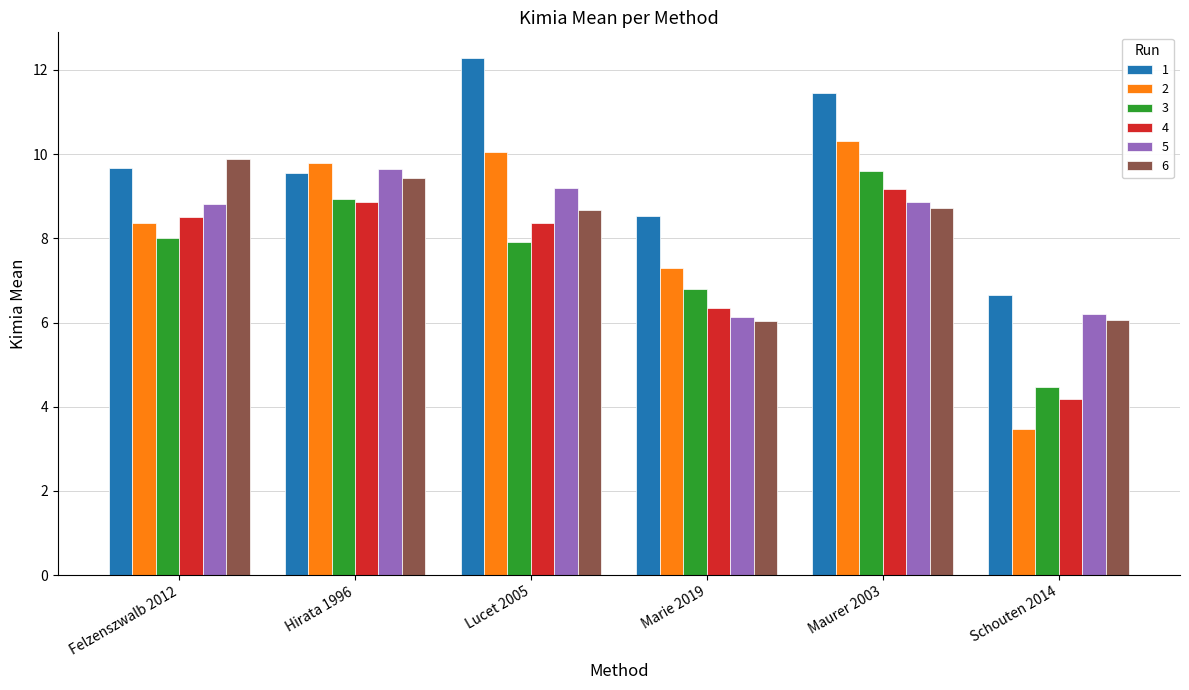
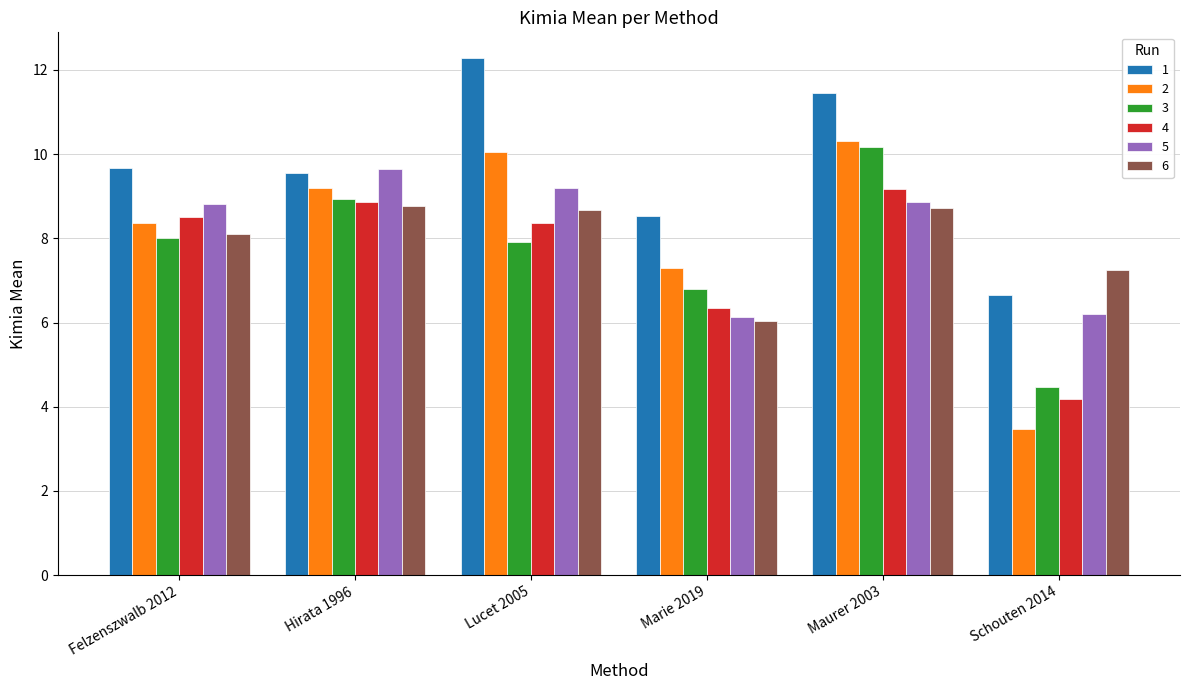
  {
    "1": {
      "Felzenszwalb 2012": 9.7,
      "Hirata 1996": 9.5,
      "Lucet 2005": 12.3,
      "Marie 2019": 8.5,
      "Maurer 2003": 11.4,
      "Schouten 2014": 6.6
    },
    "2": {
      "Felzenszwalb 2012": 8.4,
-     "Hirata 1996": 9.8,
+     "Hirata 1996": 9.2,
      "Lucet 2005": 10.0,
      "Marie 2019": 7.3,
      "Maurer 2003": 10.3,
      "Schouten 2014": 3.5
    },
    "3": {
      "Felzenszwalb 2012": 8.0,
      "Hirata 1996": 8.9,
      "Lucet 2005": 7.9,
      "Marie 2019": 6.8,
-     "Maurer 2003": 9.6,
+     "Maurer 2003": 10.2,
      "Schouten 2014": 4.5
    },
    "4": {
      "Felzenszwalb 2012": 8.5,
      "Hirata 1996": 8.9,
      "Lucet 2005": 8.4,
      "Marie 2019": 6.4,
      "Maurer 2003": 9.2,
      "Schouten 2014": 4.2
    },
    "5": {
      "Felzenszwalb 2012": 8.8,
      "Hirata 1996": 9.6,
      "Lucet 2005": 9.2,
      "Marie 2019": 6.1,
      "Maurer 2003": 8.9,
      "Schouten 2014": 6.2
    },
    "6": {
-     "Felzenszwalb 2012": 9.9,
-     "Hirata 1996": 9.4,
+     "Felzenszwalb 2012": 8.1,
+     "Hirata 1996": 8.8,
      "Lucet 2005": 8.7,
      "Marie 2019": 6.0,
      "Maurer 2003": 8.7,
-     "Schouten 2014": 6.1
+     "Schouten 2014": 7.2
    }
  }
